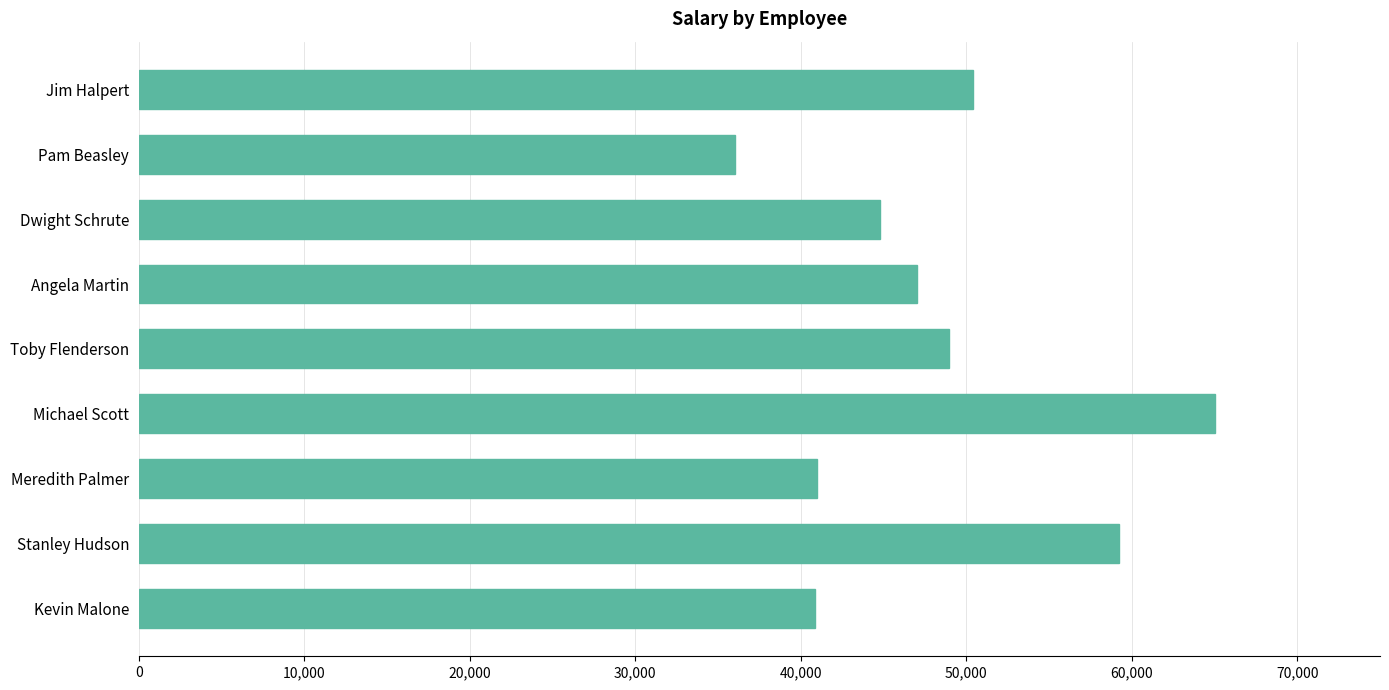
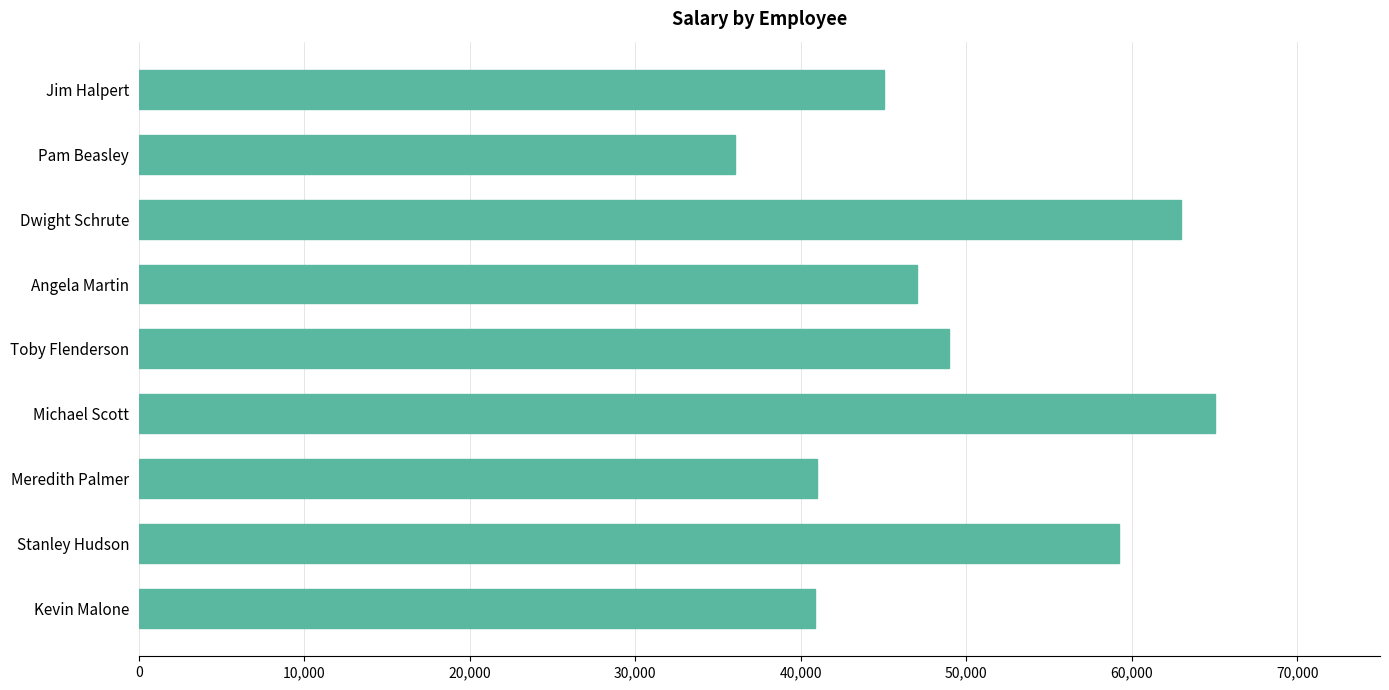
  {
-   "Jim Halpert": "50,400",
+   "Jim Halpert": "45,000",
    "Pam Beasley": "36,000",
-   "Dwight Schrute": "44,800",
+   "Dwight Schrute": "63,000",
    "Angela Martin": "47,000",
    "Toby Flenderson": "49,000",
    "Michael Scott": "65,000",
    "Meredith Palmer": "41,000",
    "Stanley Hudson": "59,200",
    "Kevin Malone": "40,900"
  }
